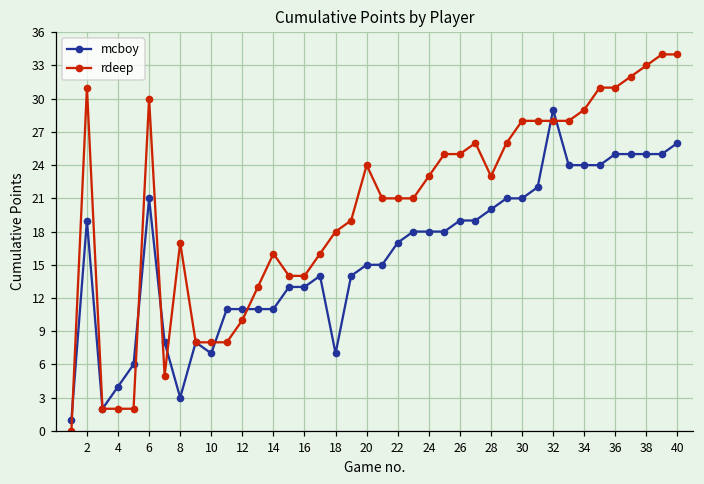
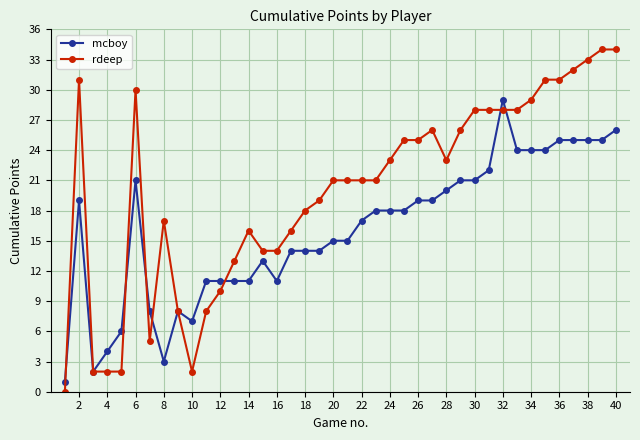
  {
    "mcboy": {
      "2": 19,
      "4": 4,
      "6": 21,
      "8": 3,
      "10": 7,
      "12": 11,
      "14": 11,
-     "16": 13,
-     "18": 7,
+     "16": 11,
+     "18": 14,
      "20": 15,
      "22": 17,
      "24": 18,
      "26": 19,
      "28": 20,
      "30": 21,
      "32": 29,
      "34": 24,
      "36": 25,
      "38": 25,
      "40": 26
    },
    "rdeep": {
      "2": 31,
      "4": 2,
      "6": 30,
      "8": 17,
-     "10": 8,
+     "10": 2,
      "12": 10,
      "14": 16,
      "16": 14,
      "18": 18,
-     "20": 24,
+     "20": 21,
      "22": 21,
      "24": 23,
      "26": 25,
      "28": 23,
      "30": 28,
      "32": 28,
      "34": 29,
      "36": 31,
      "38": 33,
      "40": 34
    }
  }
